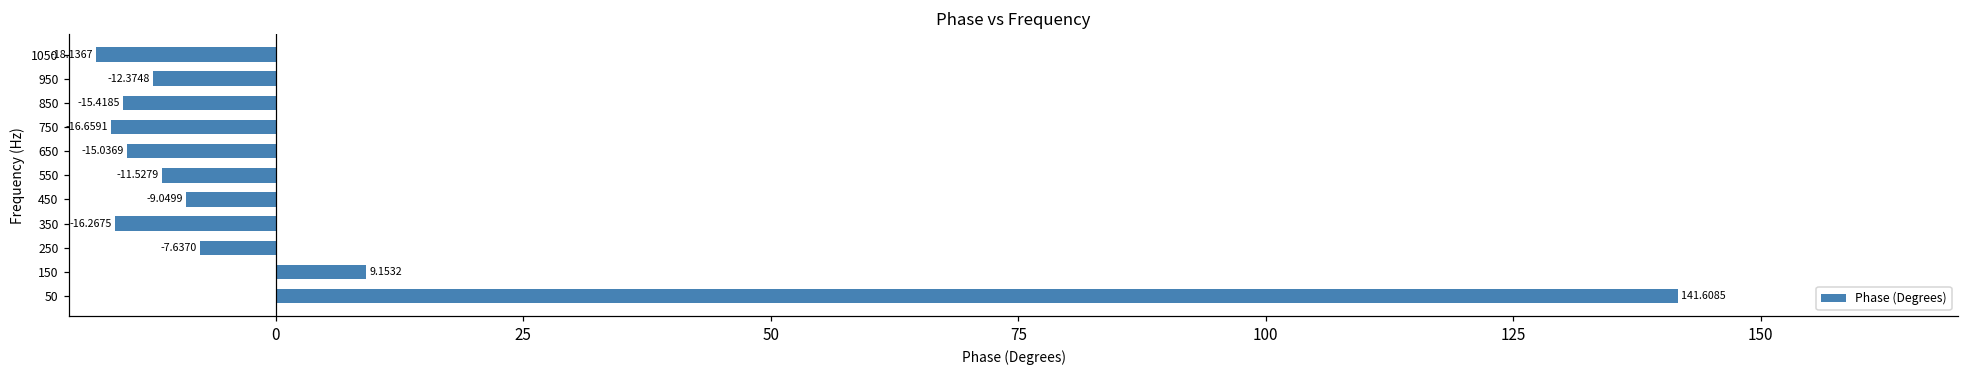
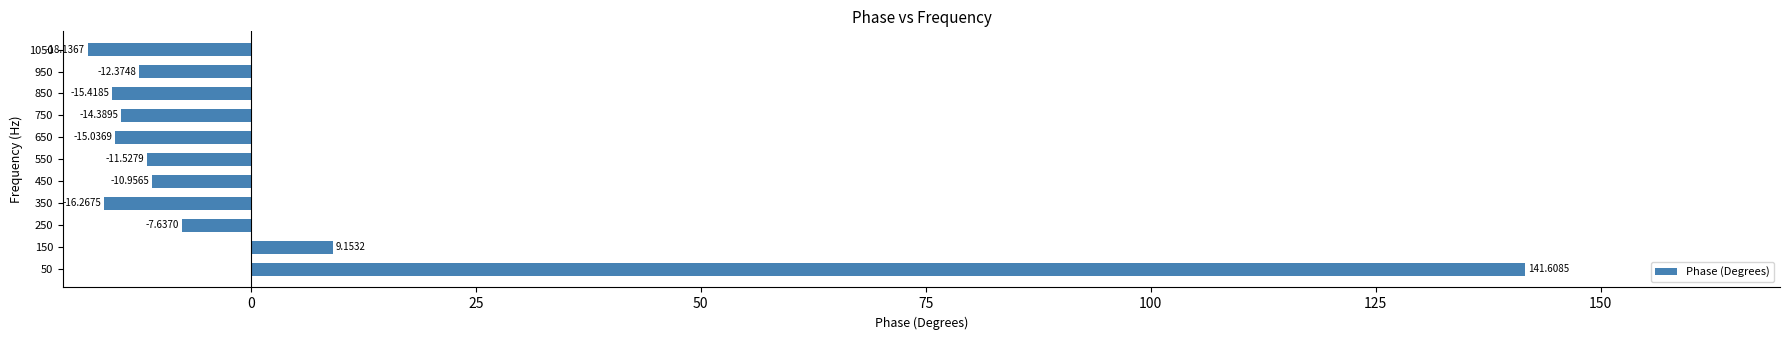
  {
    "1050": -18.1367,
    "950": -12.3748,
    "850": -15.4185,
-   "750": -16.6591,
+   "750": -14.3895,
    "650": -15.0369,
    "550": -11.5279,
-   "450": -9.0499,
+   "450": -10.9565,
    "350": -16.2675,
    "250": -7.6370,
    "150": 9.1532,
    "50": 141.6085
  }
